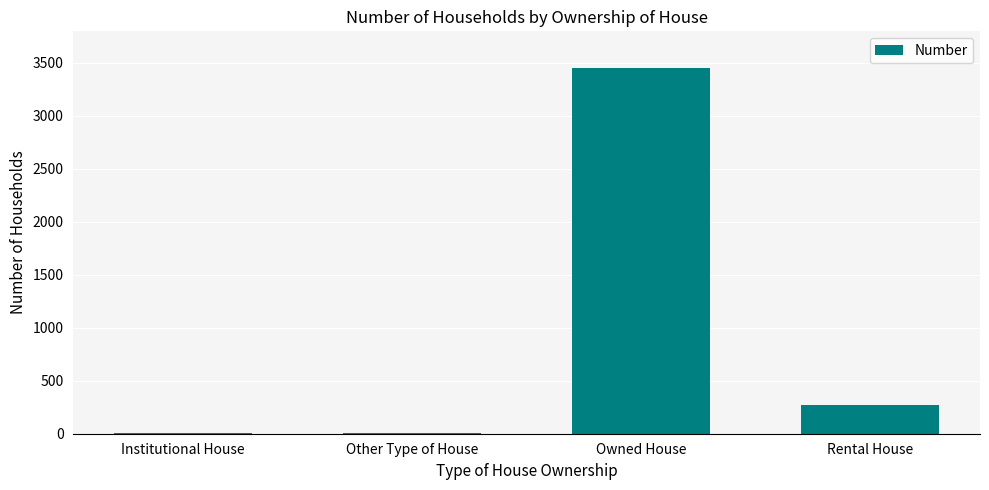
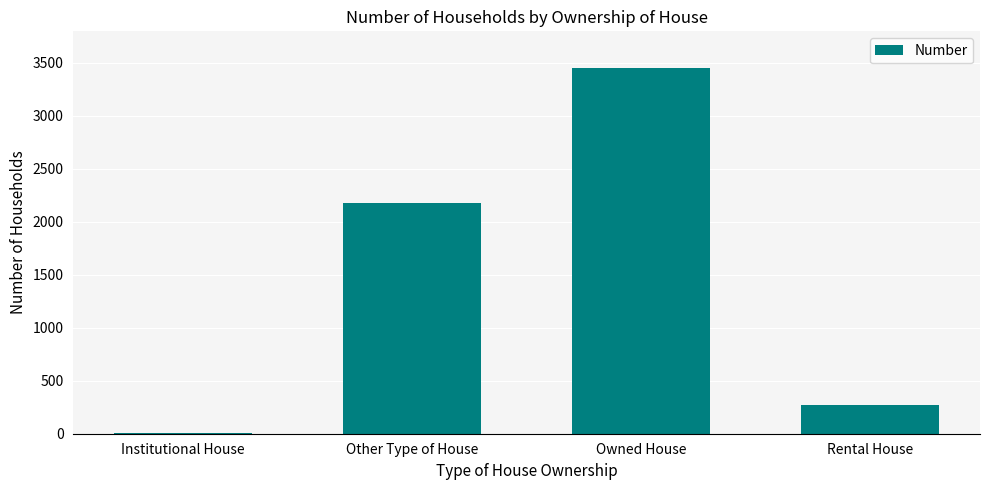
  {
-   "Other Type of House": 10,
+   "Other Type of House": 2180,
    "Owned House": 3450,
    "Rental House": 270
  }
